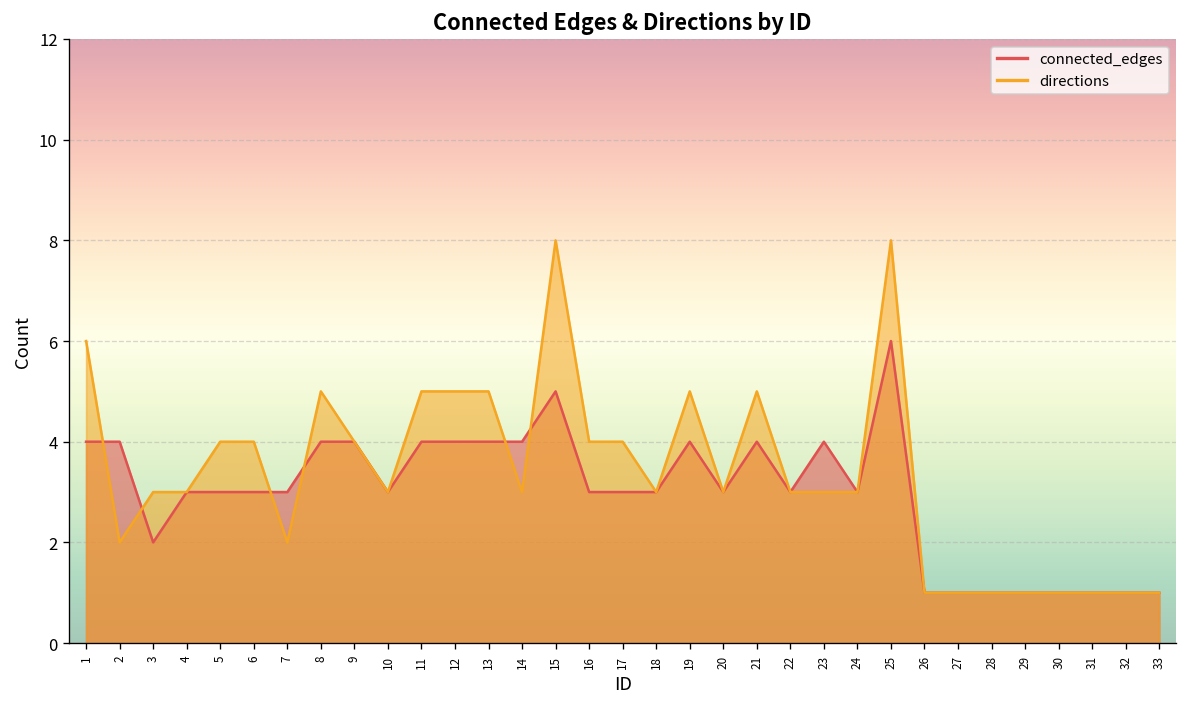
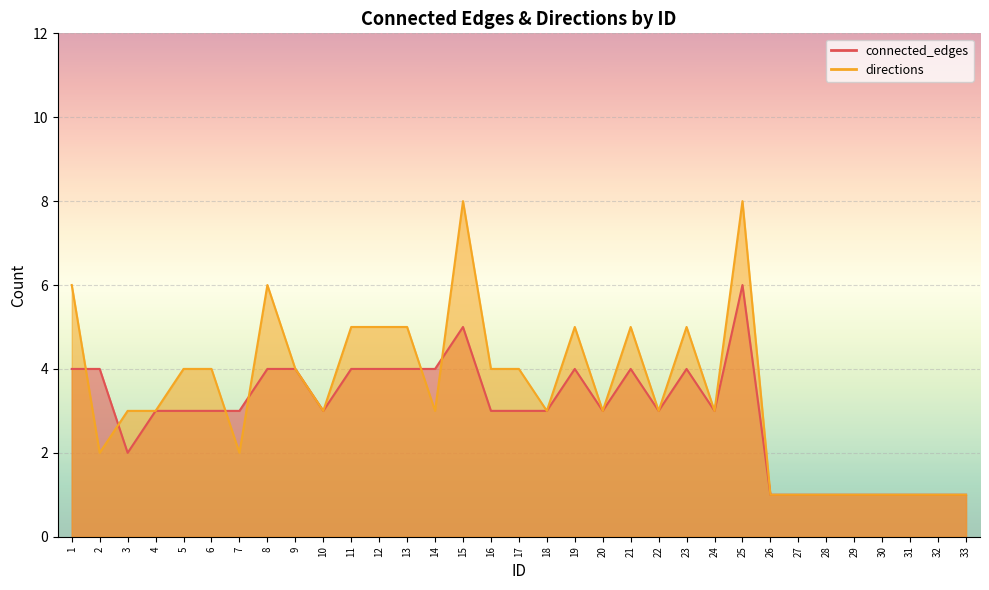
  {
    "connected_edges": {
      "1": 4,
      "2": 4,
      "3": 2,
      "5": 3,
      "6": 3,
      "7": 3,
      "8": 4,
      "11": 4,
      "12": 4,
      "13": 4,
      "14": 4,
      "15": 5,
      "16": 3,
      "17": 3,
      "19": 4,
      "21": 4,
      "23": 4,
      "25": 6
    },
    "directions": {
      "1": 6,
      "2": 2,
      "3": 3,
      "5": 4,
      "6": 4,
      "7": 2,
-     "8": 5,
+     "8": 6,
      "11": 5,
      "12": 5,
      "13": 5,
      "14": 3,
      "15": 8,
      "16": 4,
      "17": 4,
      "19": 5,
      "21": 5,
-     "23": 3,
+     "23": 5,
      "25": 8
    }
  }
